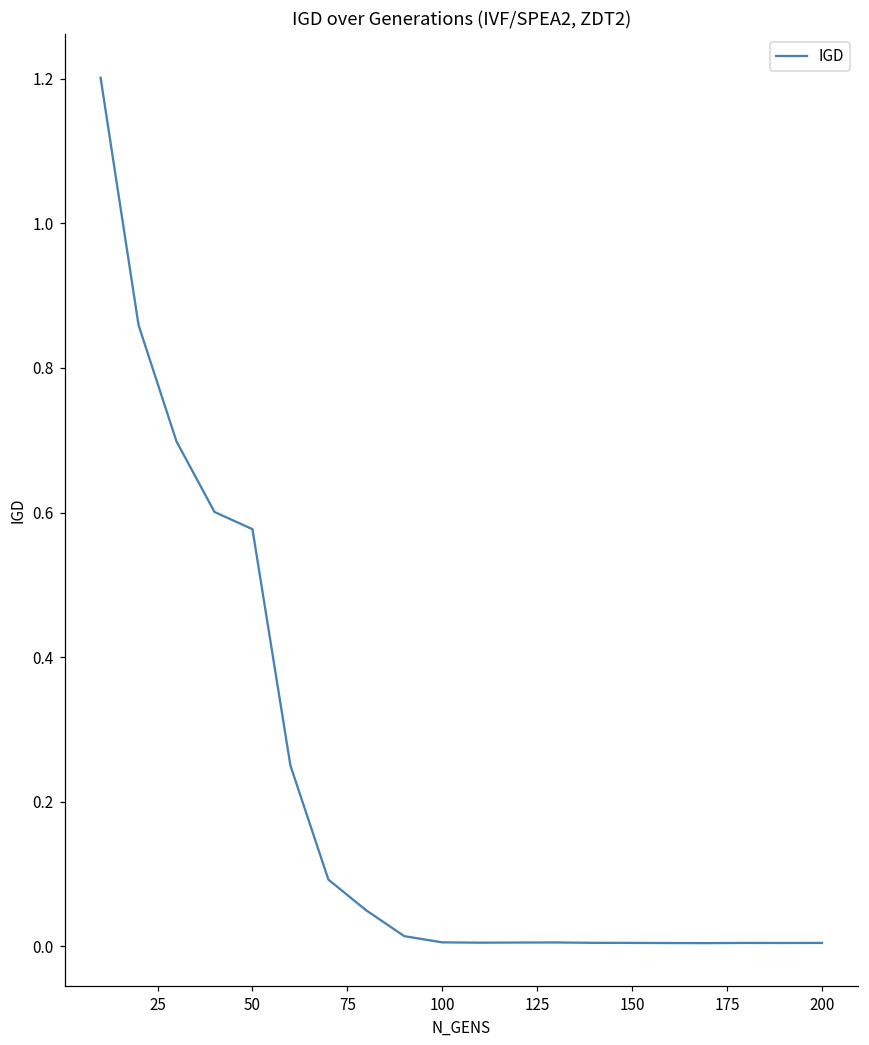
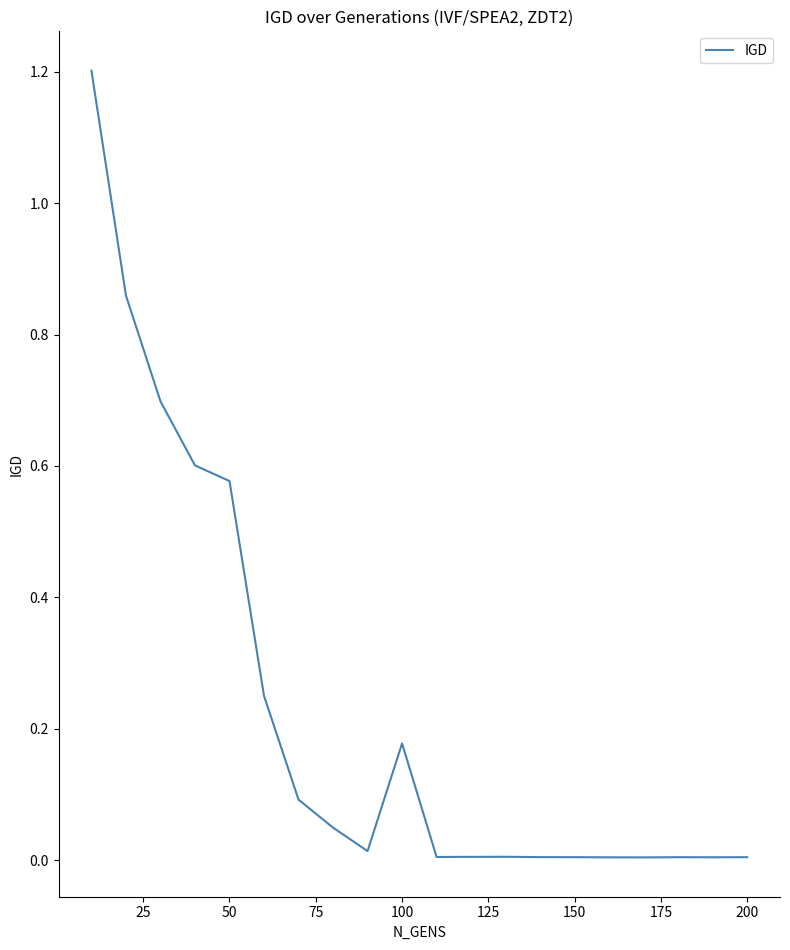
  {
    "50": 0.58,
-   "100": 0.01,
+   "100": 0.18,
    "150": 0.00,
    "200": 0.00
  }
